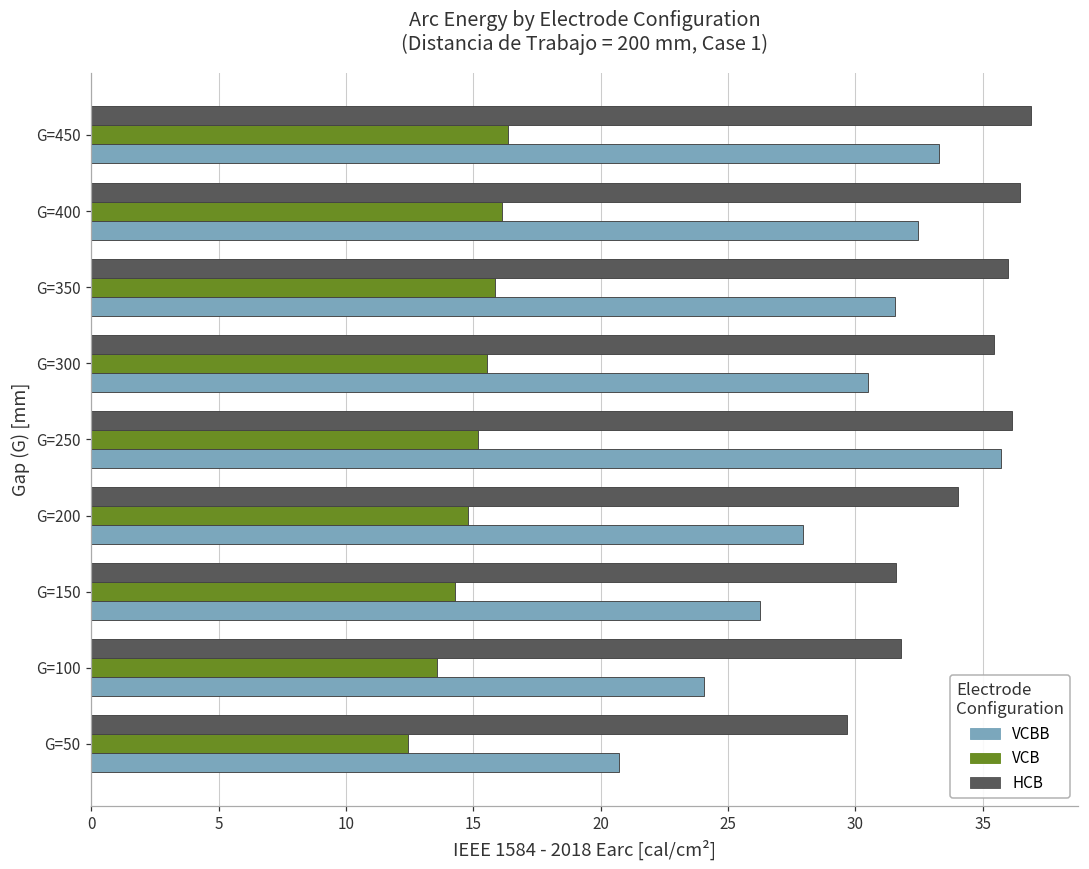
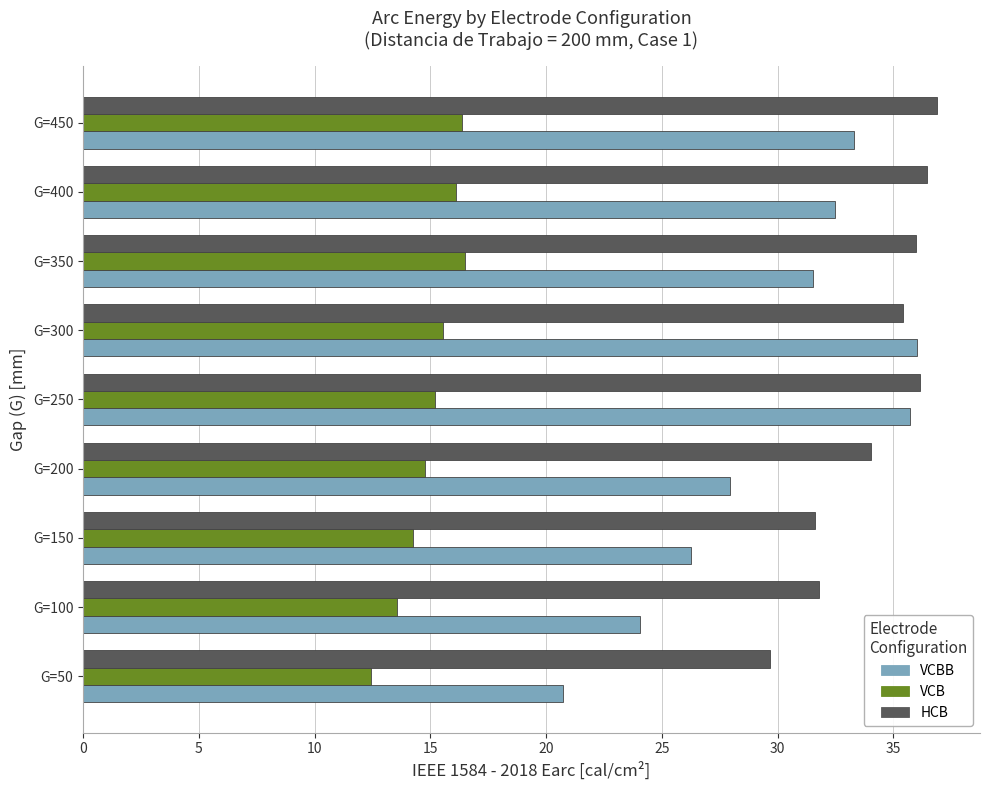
  {
    "VCBB": {
      "G=450": 33.3,
      "G=400": 32.5,
      "G=350": 31.5,
-     "G=300": 30.5,
+     "G=300": 36.0,
      "G=250": 35.7,
      "G=200": 27.9,
      "G=150": 26.3,
      "G=100": 24.1,
      "G=50": 20.7
    },
    "VCB": {
      "G=450": 16.3,
      "G=400": 16.1,
-     "G=350": 15.8,
+     "G=350": 16.5,
      "G=300": 15.5,
      "G=250": 15.2,
      "G=200": 14.8,
      "G=150": 14.3,
      "G=100": 13.6,
      "G=50": 12.4
    },
    "HCB": {
      "G=450": 36.9,
      "G=400": 36.5,
      "G=350": 36.0,
      "G=300": 35.4,
      "G=250": 36.1,
      "G=200": 34.0,
      "G=150": 31.6,
      "G=100": 31.8,
      "G=50": 29.7
    }
  }
